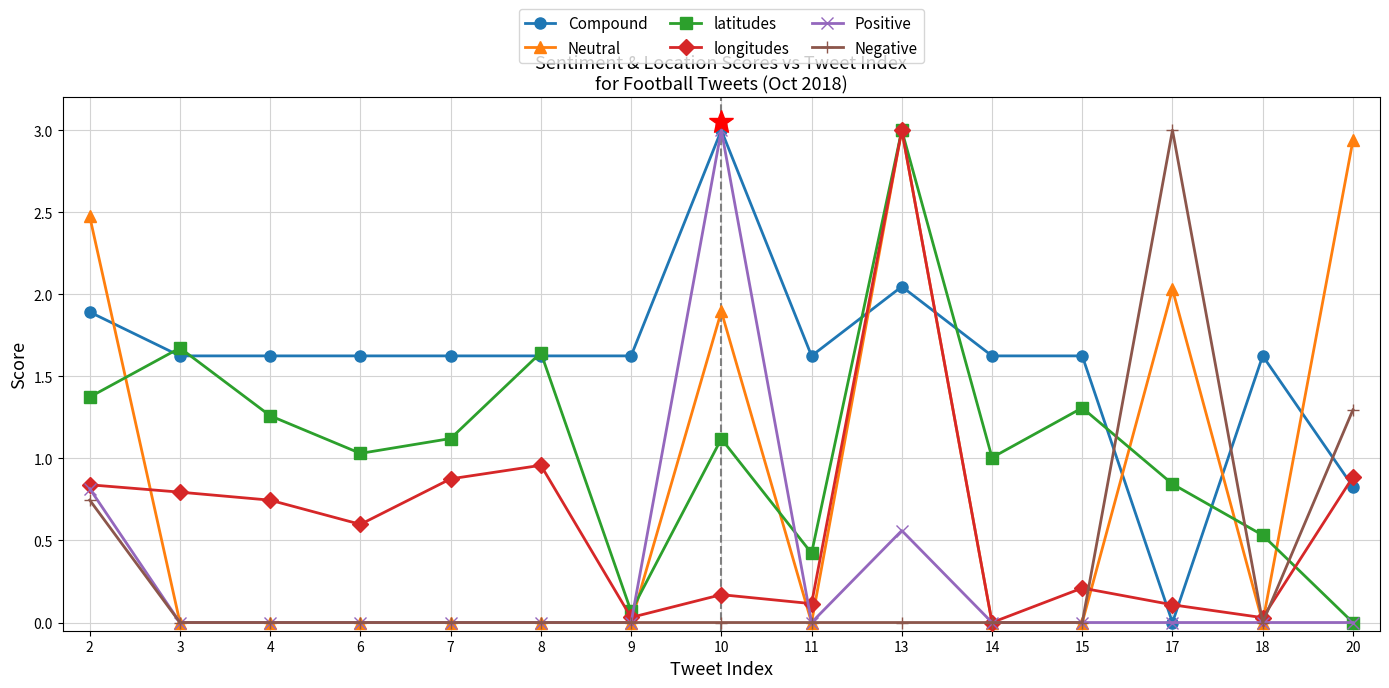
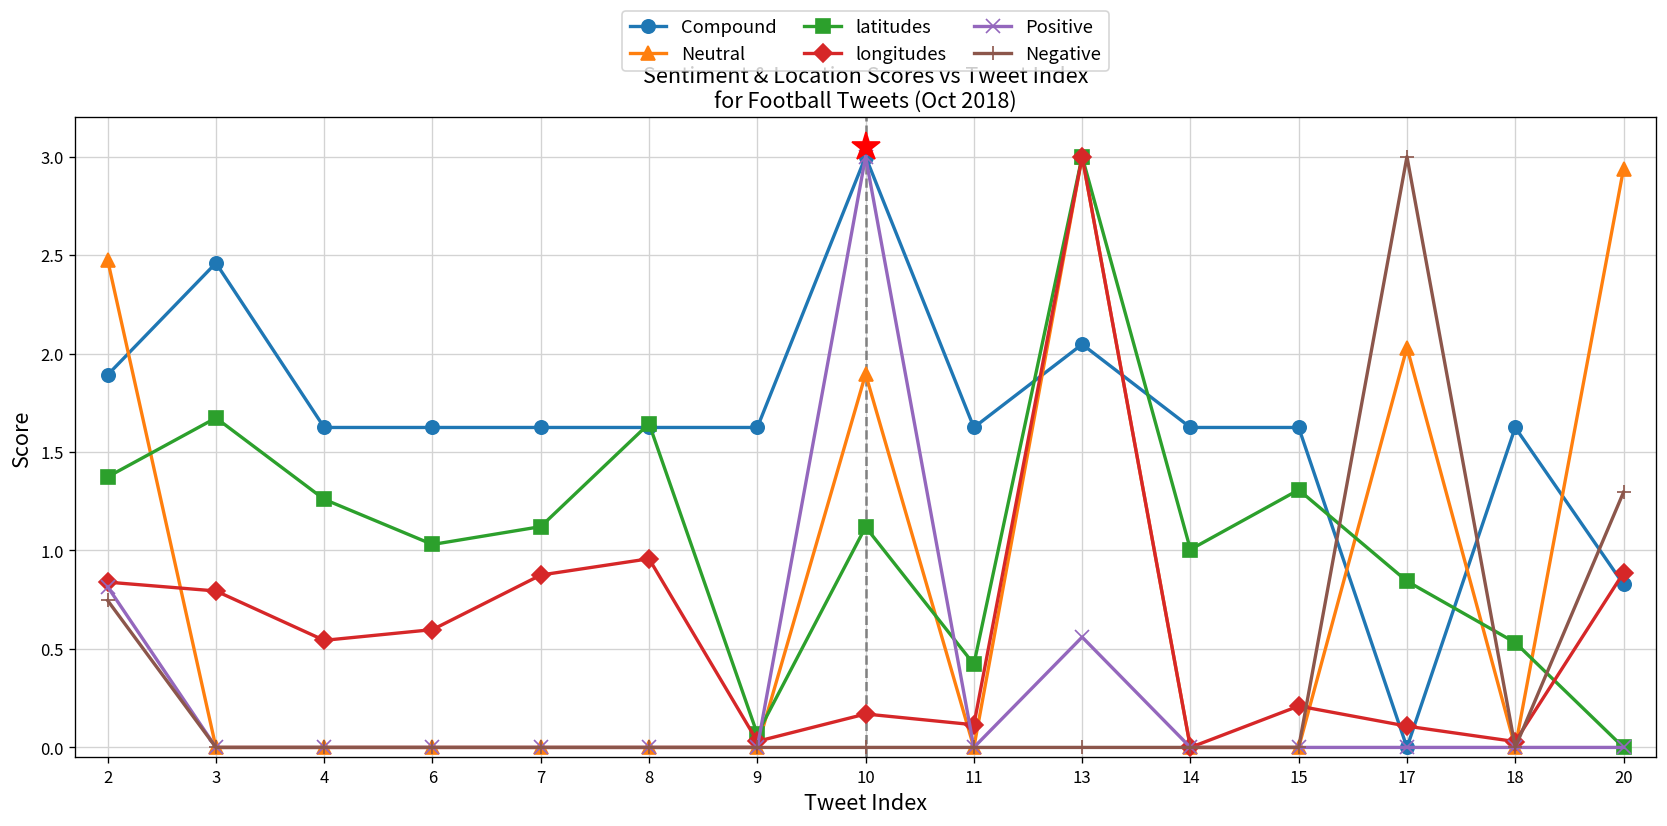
  {
    "Compound": {
      "2": 1.89,
-     "3": 1.62,
+     "3": 2.46,
      "4": 1.62,
      "6": 1.62,
      "7": 1.62,
      "8": 1.62,
      "9": 1.62,
      "11": 1.62,
      "13": 2.05,
      "14": 1.62,
      "15": 1.62,
      "18": 1.62,
      "20": 0.83
    },
    "Neutral": {
      "2": 2.47,
      "10": 1.90,
      "17": 2.03,
      "20": 2.94
    },
    "latitudes": {
      "2": 1.37,
      "3": 1.67,
      "4": 1.26,
      "6": 1.03,
      "7": 1.12,
      "8": 1.64,
      "9": 0.07,
      "10": 1.12,
      "11": 0.42,
      "14": 1.00,
      "15": 1.31,
      "17": 0.84,
      "18": 0.53
    },
    "longitudes": {
      "2": 0.84,
      "3": 0.79,
-     "4": 0.75,
+     "4": 0.54,
      "6": 0.60,
      "7": 0.88,
      "8": 0.96,
      "9": 0.03,
      "10": 0.17,
      "11": 0.12,
      "15": 0.21,
      "17": 0.11,
      "18": 0.03,
      "20": 0.89
    },
    "Positive": {
      "2": 0.82,
      "13": 0.56
    },
    "Negative": {
      "2": 0.75,
      "10": 0.00,
      "13": 0.00,
      "17": 3.00,
      "20": 1.30
    }
  }
